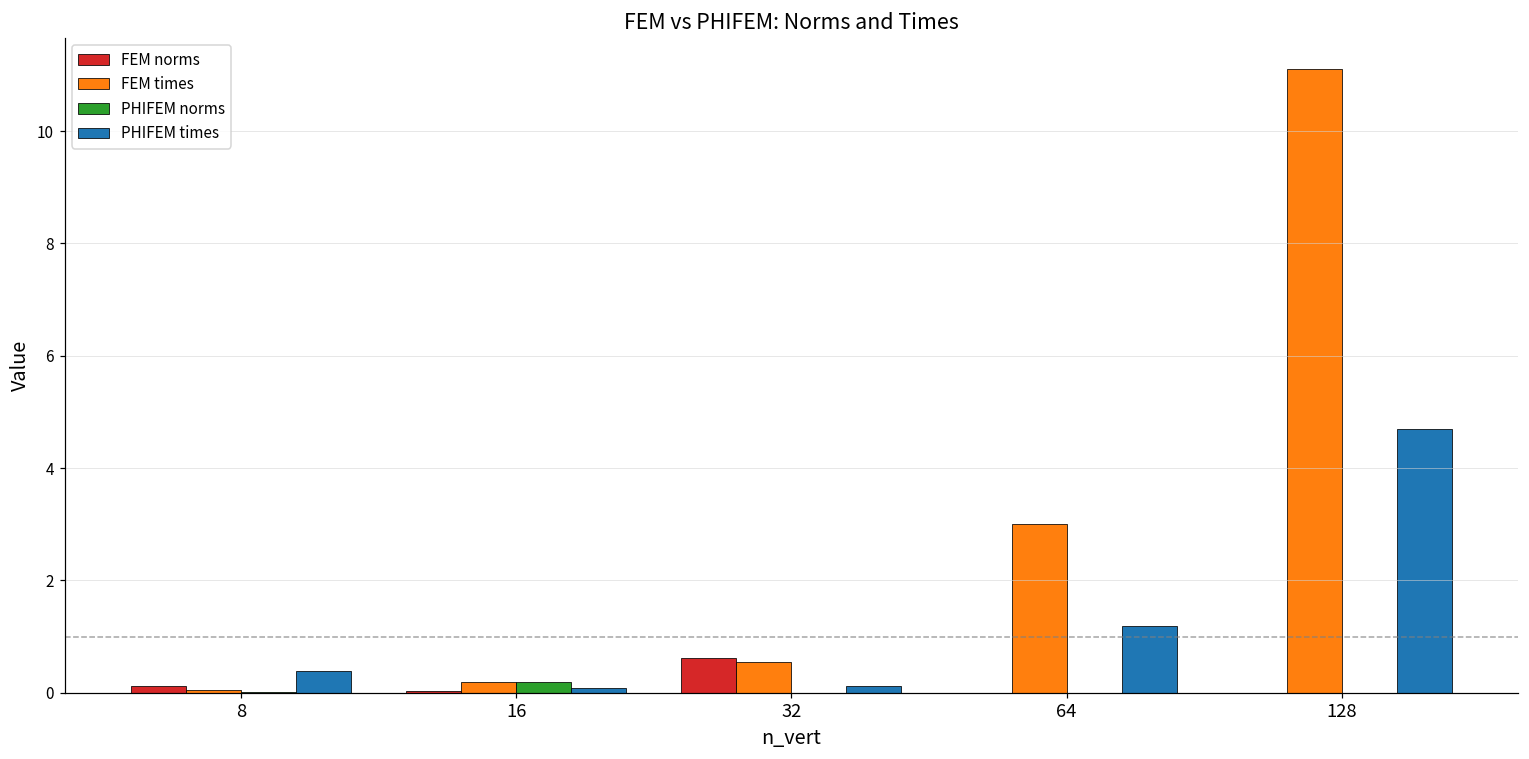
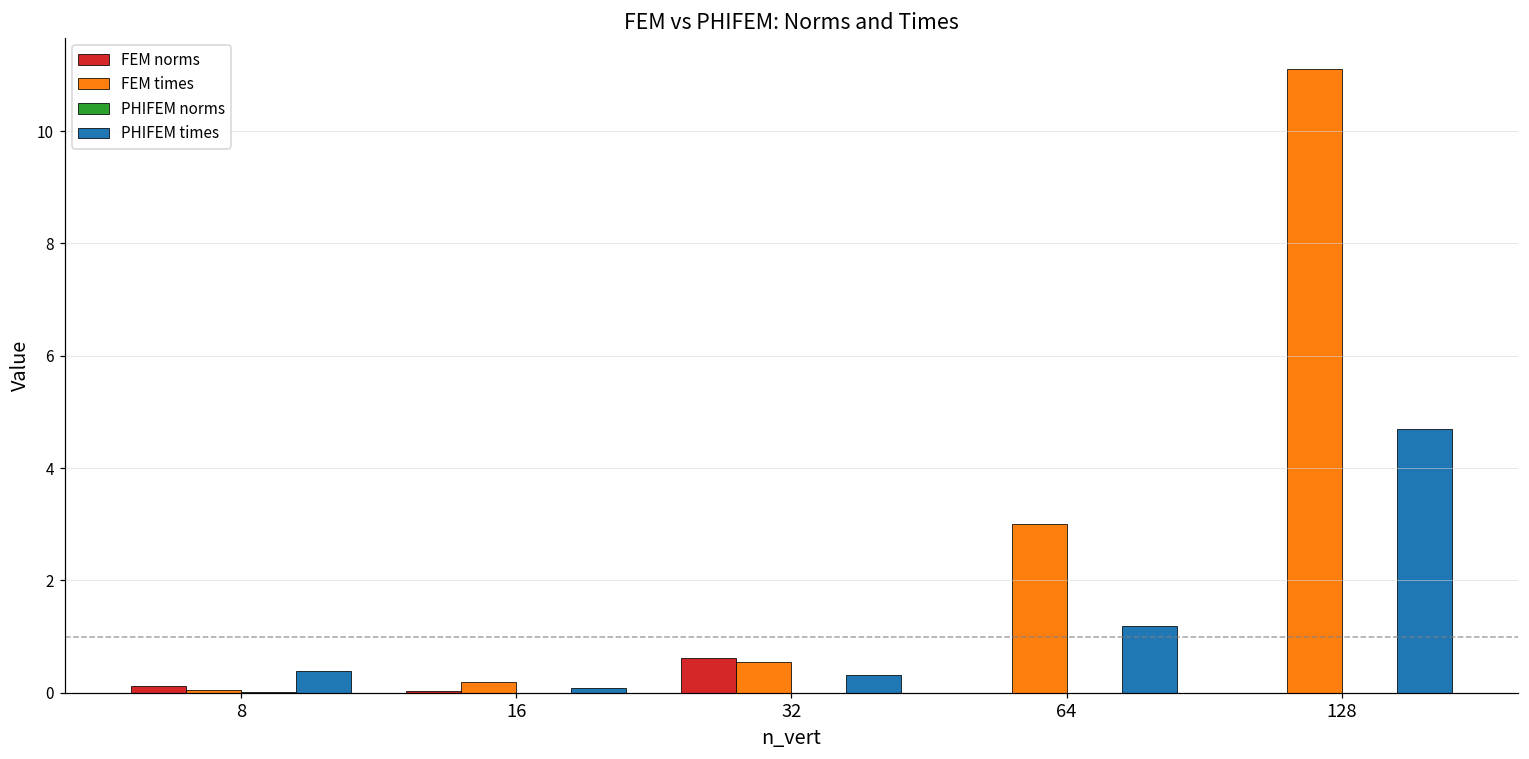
  {
    "FEM norms": {
      "8": 0.1,
      "32": 0.6
    },
    "FEM times": {
      "8": 0.0,
      "16": 0.2,
      "32": 0.5,
      "64": 3.0,
      "128": 11.1
    },
    "PHIFEM norms": {
-     "16": 0.2
+     "16": 0.0
    },
    "PHIFEM times": {
      "8": 0.4,
      "16": 0.1,
-     "32": 0.1,
+     "32": 0.3,
      "64": 1.2,
      "128": 4.7
    }
  }
